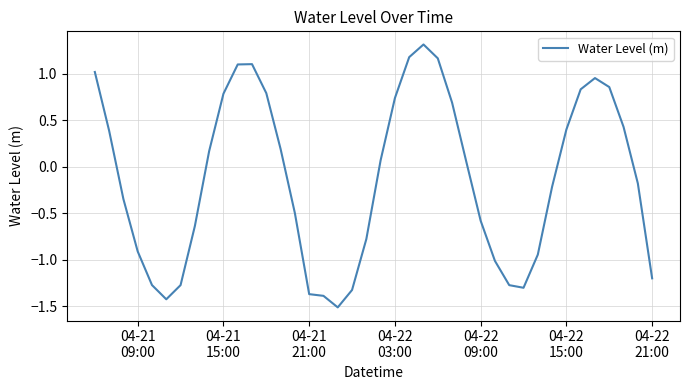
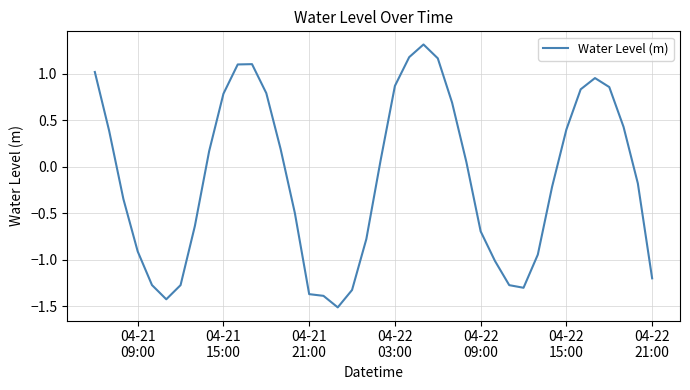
  {
    "04-21 09:00": -0.9,
    "04-21 15:00": 0.8,
    "04-21 21:00": -1.4,
-   "04-22 03:00": 0.7,
-   "04-22 09:00": -0.6,
+   "04-22 03:00": 0.9,
+   "04-22 09:00": -0.7,
    "04-22 15:00": 0.4,
    "04-22 21:00": -1.2
  }
